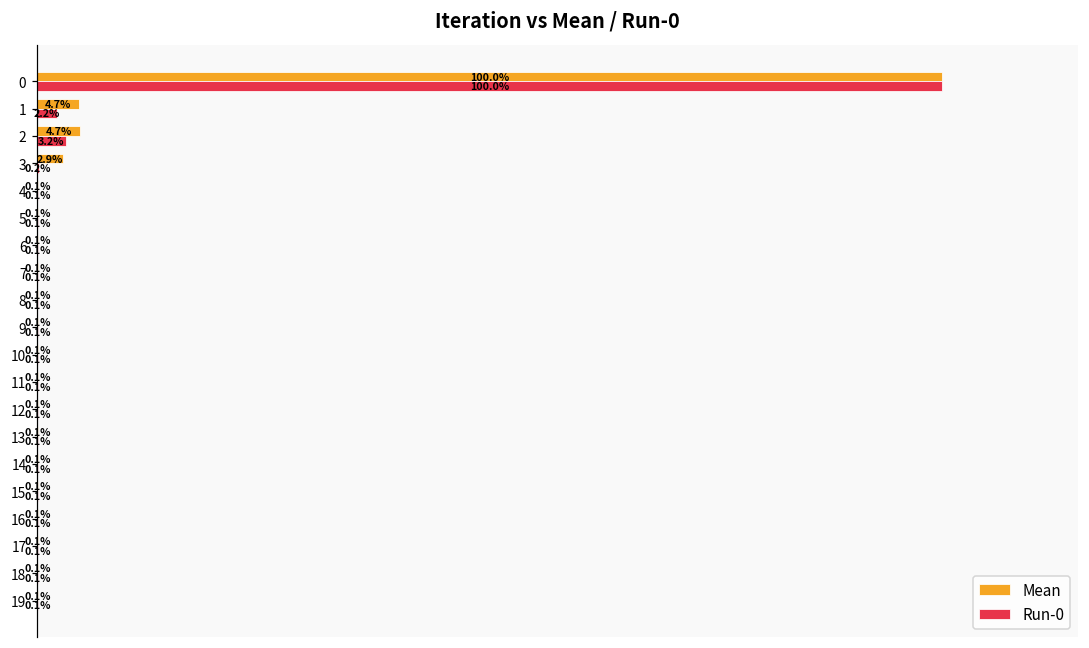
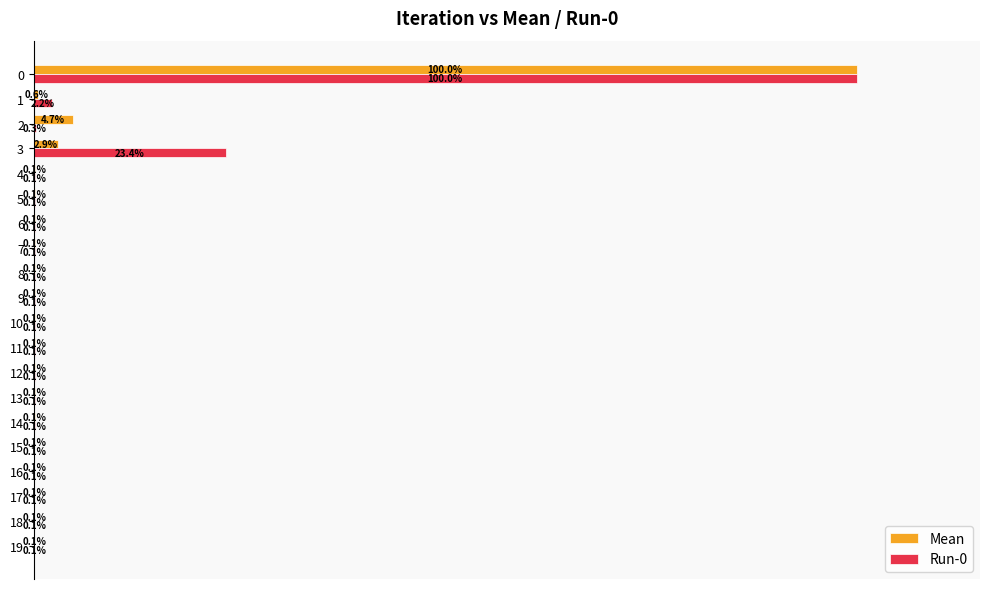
  {
    "Mean": {
      "0": "100.0%",
-     "1": "4.7%",
+     "1": "0.6%",
      "2": "4.7%",
      "3": "2.9%",
      "4": "0.1%",
      "5": "0.1%",
      "6": "0.1%",
      "7": "0.1%",
      "8": "0.1%",
      "9": "0.1%",
      "10": "0.1%",
      "11": "0.1%",
      "12": "0.1%",
      "13": "0.1%",
      "14": "0.1%",
      "15": "0.1%",
      "16": "0.1%",
      "17": "0.1%",
      "18": "0.1%",
      "19": "0.1%"
    },
    "Run-0": {
      "0": "100.0%",
      "1": "2.2%",
-     "2": "3.2%",
-     "3": "0.2%",
+     "2": "0.3%",
+     "3": "23.4%",
      "4": "0.1%",
      "5": "0.1%",
      "6": "0.1%",
      "7": "0.1%",
      "8": "0.1%",
      "9": "0.1%",
      "10": "0.1%",
      "11": "0.1%",
      "12": "0.1%",
      "13": "0.1%",
      "14": "0.1%",
      "15": "0.1%",
      "16": "0.1%",
      "17": "0.1%",
      "18": "0.1%",
      "19": "0.1%"
    }
  }
